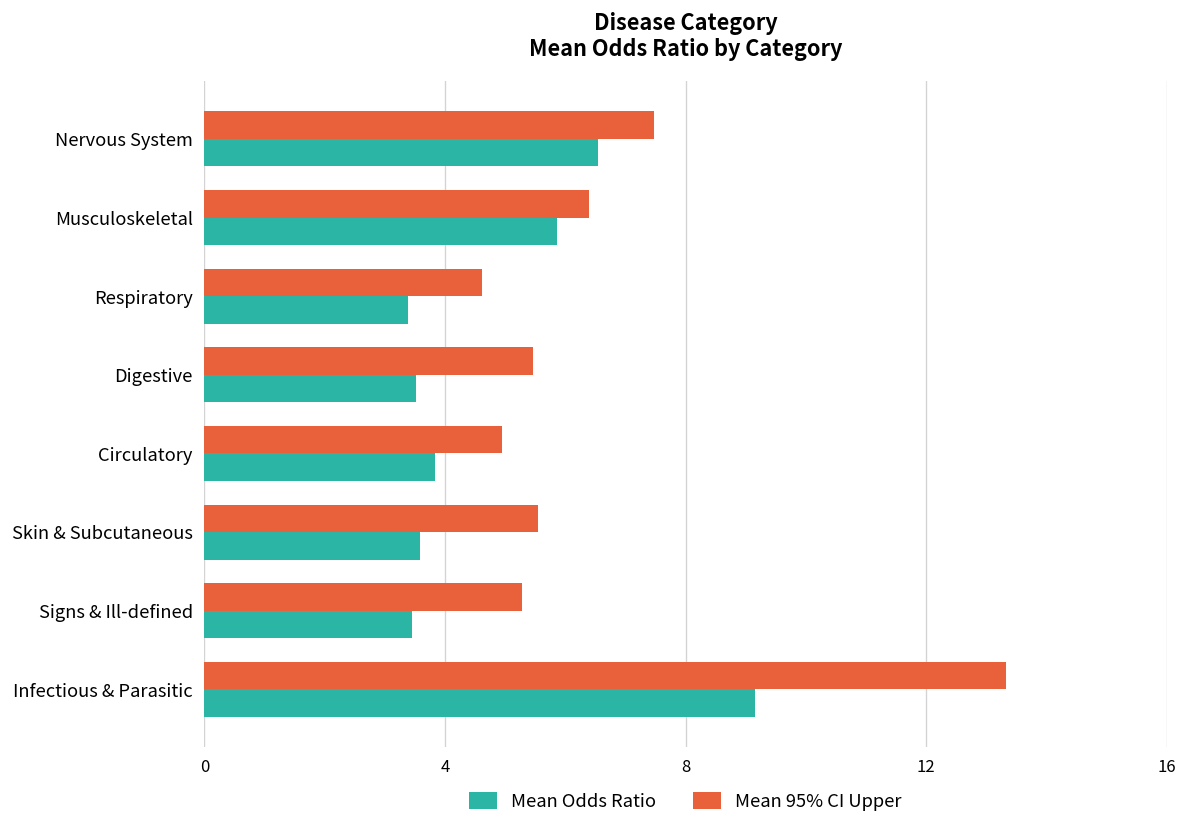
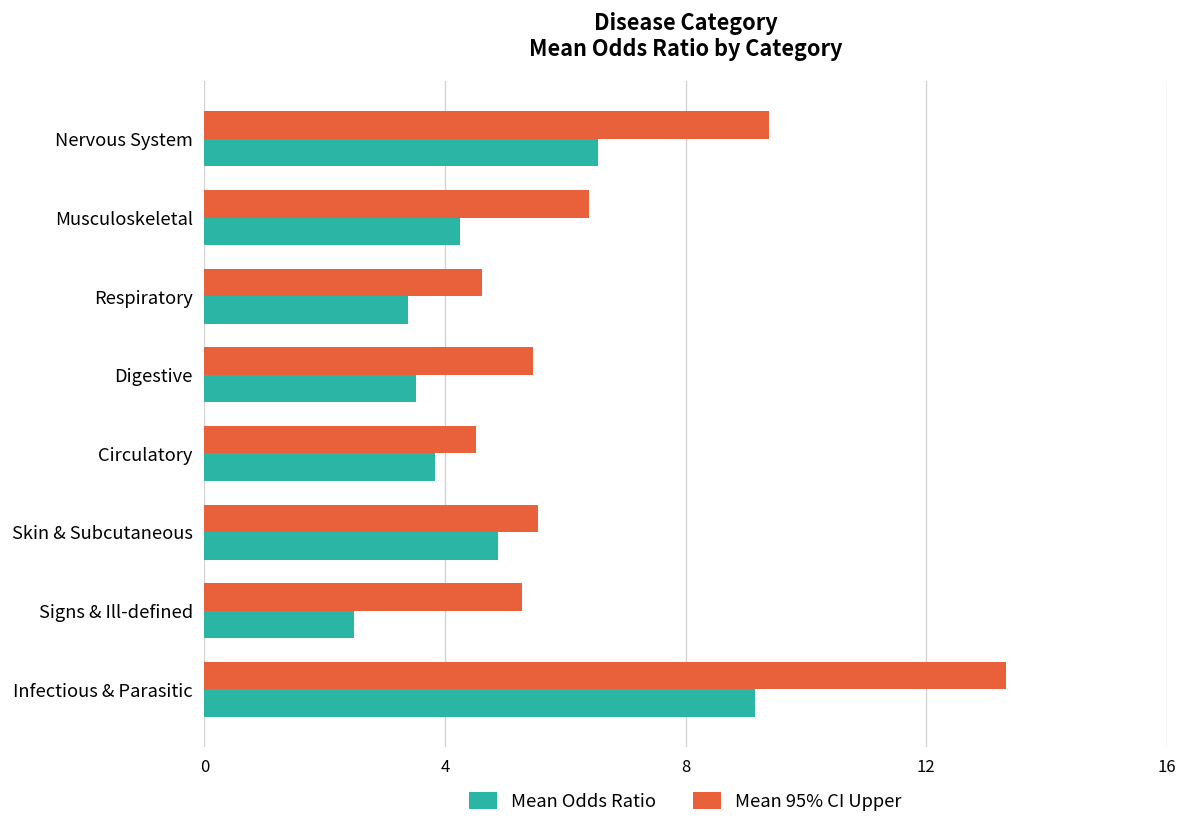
  {
    "Mean Odds Ratio": {
      "Nervous System": 6.5,
-     "Musculoskeletal": 5.9,
+     "Musculoskeletal": 4.3,
      "Respiratory": 3.4,
      "Digestive": 3.5,
      "Circulatory": 3.8,
-     "Skin & Subcutaneous": 3.6,
-     "Signs & Ill-defined": 3.5,
+     "Skin & Subcutaneous": 4.9,
+     "Signs & Ill-defined": 2.5,
      "Infectious & Parasitic": 9.2
    },
    "Mean 95% CI Upper": {
-     "Nervous System": 7.5,
+     "Nervous System": 9.4,
      "Musculoskeletal": 6.4,
      "Respiratory": 4.6,
      "Digestive": 5.5,
-     "Circulatory": 4.9,
+     "Circulatory": 4.5,
      "Skin & Subcutaneous": 5.6,
      "Signs & Ill-defined": 5.3,
      "Infectious & Parasitic": 13.3
    }
  }
